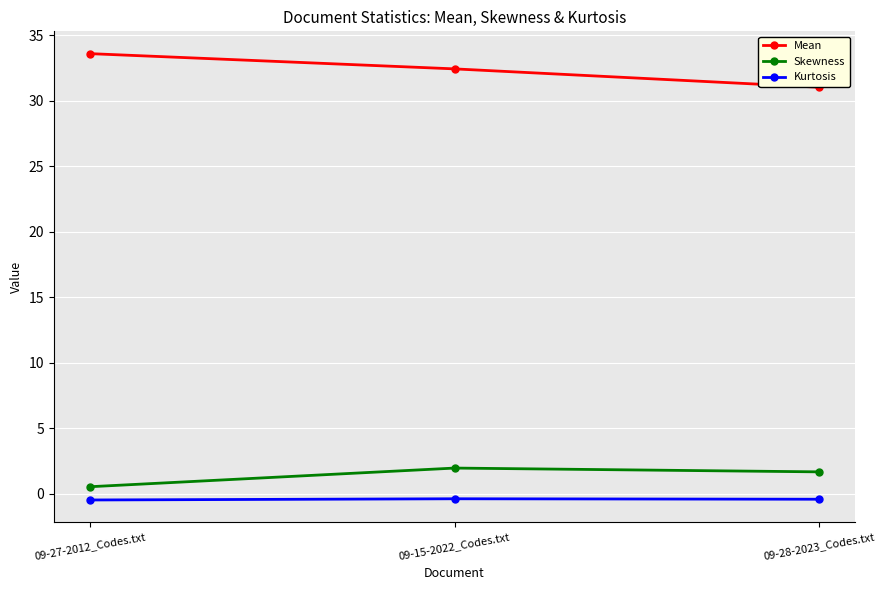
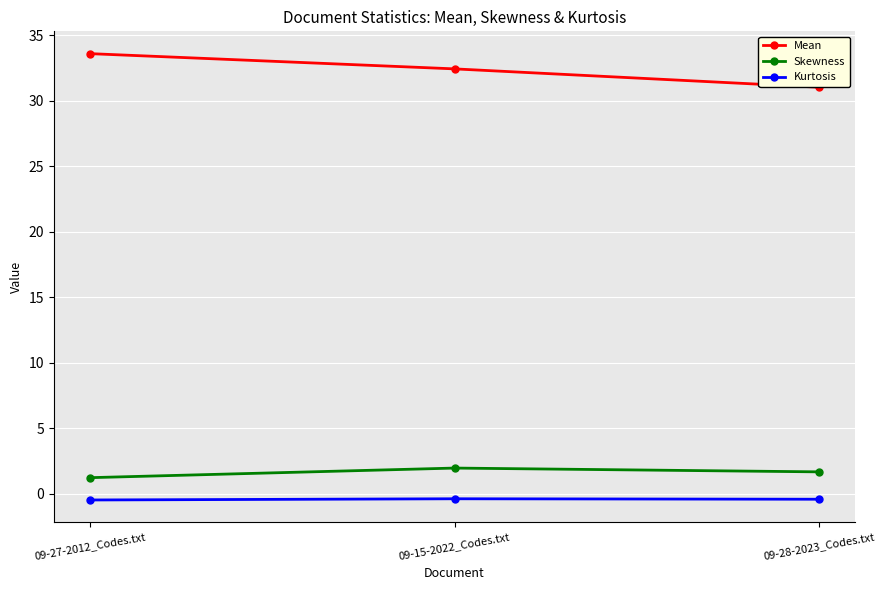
  {
    "Mean": {
      "09-27-2012_Codes.txt": 33.6,
      "09-15-2022_Codes.txt": 32.4,
      "09-28-2023_Codes.txt": 31.0
    },
    "Skewness": {
-     "09-27-2012_Codes.txt": 0.5,
+     "09-27-2012_Codes.txt": 1.2,
      "09-15-2022_Codes.txt": 1.9,
      "09-28-2023_Codes.txt": 1.7
    },
    "Kurtosis": {
      "09-27-2012_Codes.txt": -0.5,
      "09-15-2022_Codes.txt": -0.4,
      "09-28-2023_Codes.txt": -0.4
    }
  }
